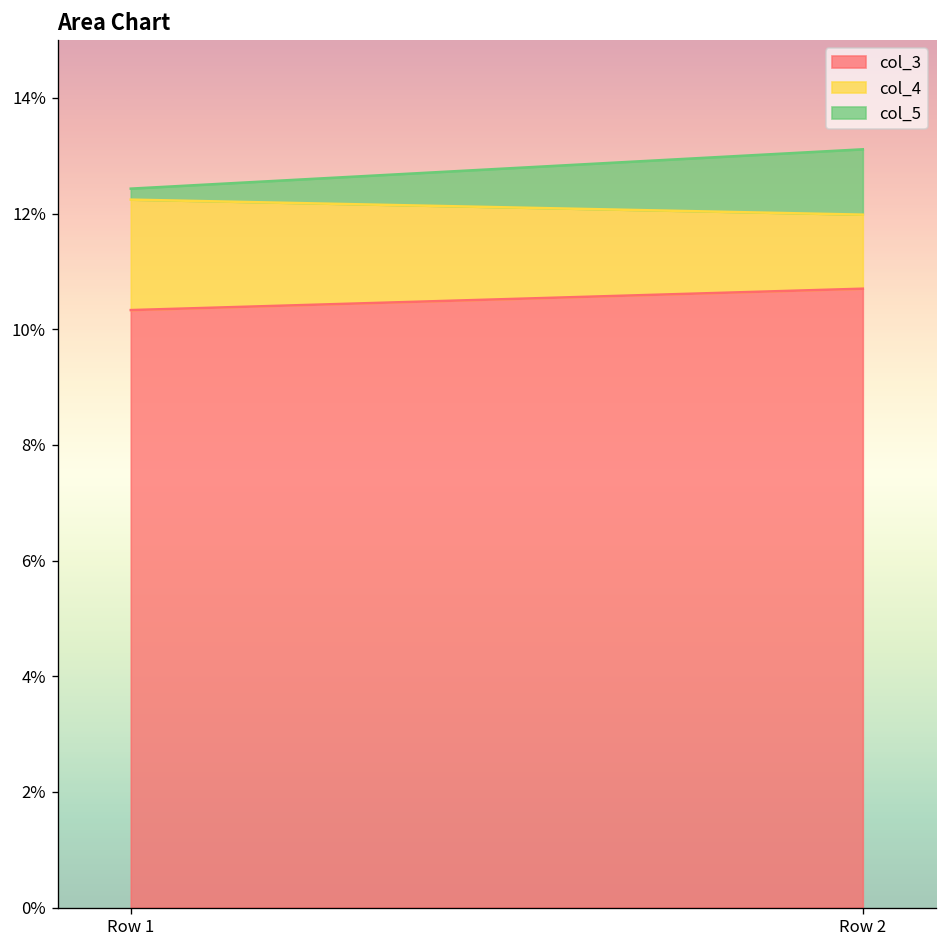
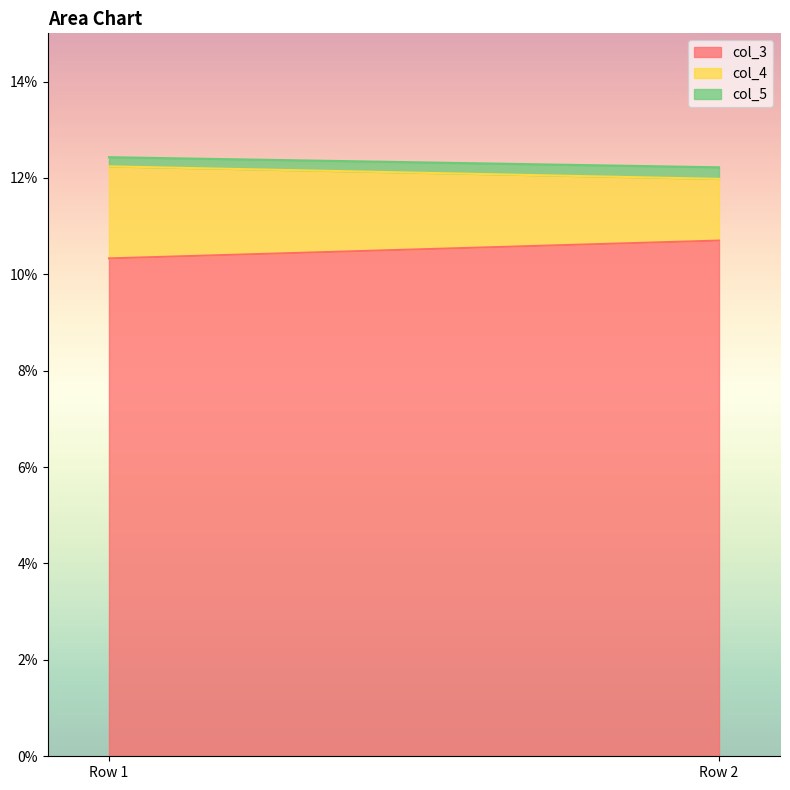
  {
    "col_3": {
      "Row 1": "10.3%",
      "Row 2": "10.7%"
    },
    "col_4": {
      "Row 1": "1.9%",
      "Row 2": "1.3%"
    },
    "col_5": {
      "Row 1": "0.2%",
-     "Row 2": "1.1%"
+     "Row 2": "0.2%"
    }
  }
